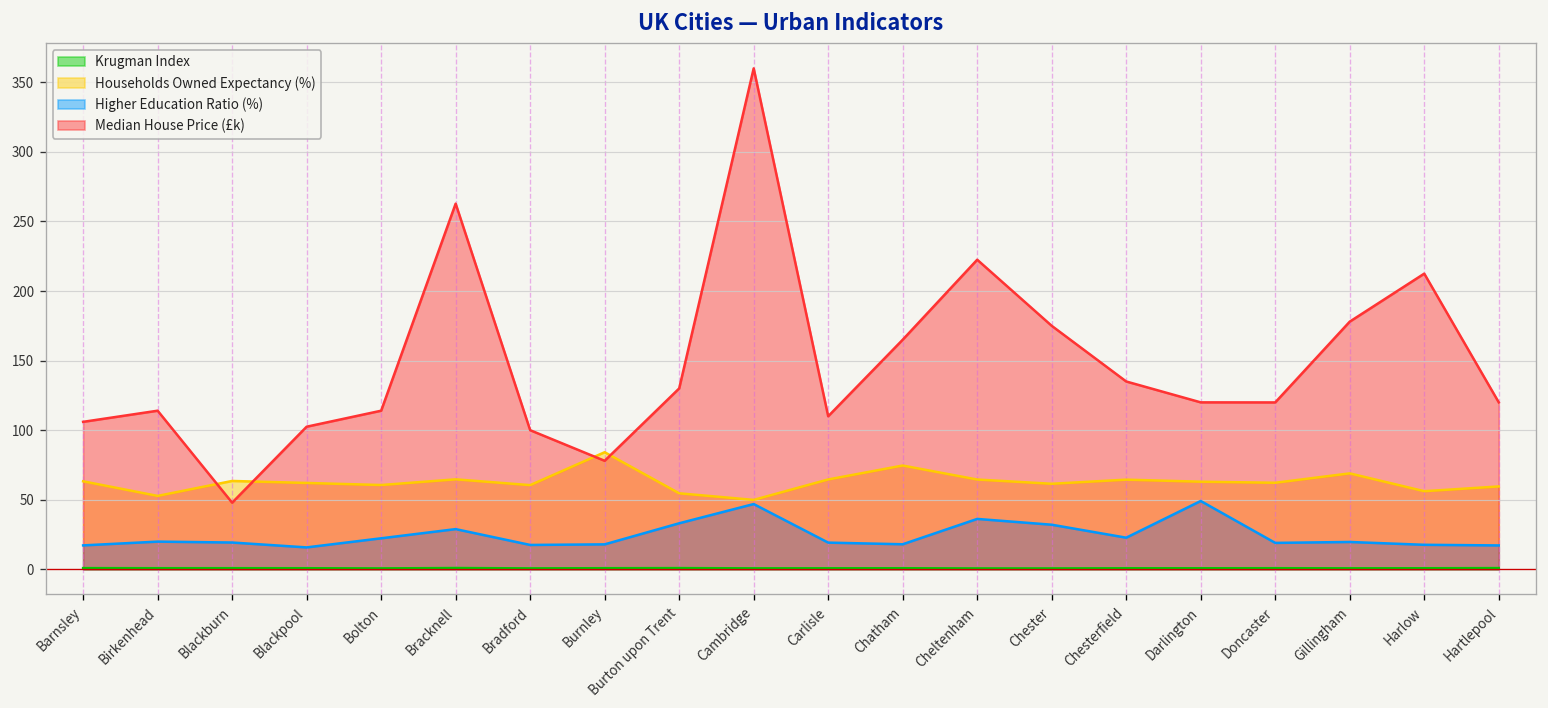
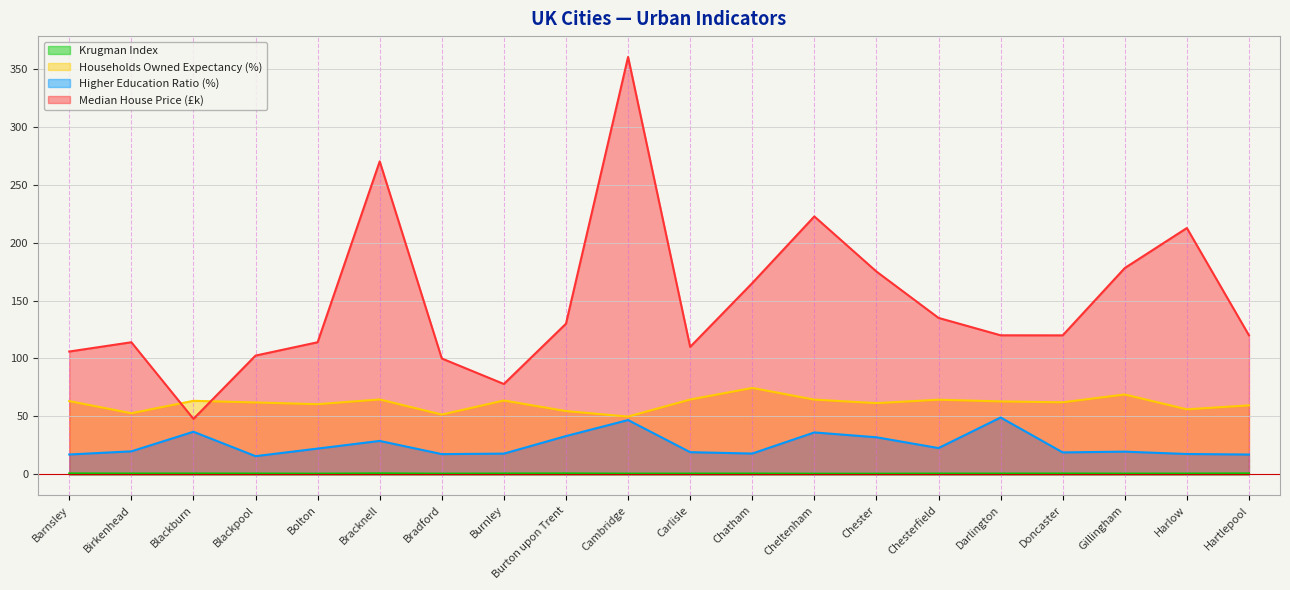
  {
    "Krugman Index": {
      "Barnsley": 1,
      "Birkenhead": 1,
      "Blackburn": 1,
      "Blackpool": 1,
      "Bolton": 1,
      "Bracknell": 1,
      "Bradford": 1,
      "Burnley": 1,
      "Burton upon Trent": 1,
      "Cambridge": 1,
      "Carlisle": 1,
      "Chatham": 1,
      "Cheltenham": 1,
      "Chester": 1,
      "Chesterfield": 1,
      "Darlington": 1,
      "Doncaster": 1,
      "Gillingham": 1,
      "Harlow": 1,
      "Hartlepool": 1
    },
    "Households Owned Expectancy (%)": {
      "Barnsley": 63,
      "Birkenhead": 53,
      "Blackburn": 64,
      "Blackpool": 62,
      "Bolton": 61,
      "Bracknell": 65,
-     "Bradford": 61,
-     "Burnley": 84,
+     "Bradford": 52,
+     "Burnley": 64,
      "Burton upon Trent": 55,
      "Cambridge": 50,
      "Carlisle": 65,
      "Chatham": 75,
      "Cheltenham": 65,
      "Chester": 61,
      "Chesterfield": 64,
      "Darlington": 63,
      "Doncaster": 62,
      "Gillingham": 69,
      "Harlow": 56,
      "Hartlepool": 60
    },
    "Higher Education Ratio (%)": {
      "Barnsley": 17,
      "Birkenhead": 20,
-     "Blackburn": 19,
+     "Blackburn": 37,
      "Blackpool": 16,
      "Bolton": 22,
      "Bracknell": 29,
      "Bradford": 18,
      "Burnley": 18,
      "Burton upon Trent": 33,
      "Cambridge": 47,
      "Carlisle": 19,
      "Chatham": 18,
      "Cheltenham": 36,
      "Chester": 32,
      "Chesterfield": 23,
      "Darlington": 49,
      "Doncaster": 19,
      "Gillingham": 20,
      "Harlow": 18,
      "Hartlepool": 17
    },
    "Median House Price (£k)": {
      "Barnsley": 106,
      "Birkenhead": 114,
      "Blackburn": 48,
      "Blackpool": 103,
      "Bolton": 114,
-     "Bracknell": 263,
+     "Bracknell": 270,
      "Bradford": 100,
      "Burnley": 78,
      "Burton upon Trent": 130,
      "Cambridge": 360,
      "Carlisle": 110,
      "Chatham": 165,
      "Cheltenham": 223,
      "Chester": 175,
      "Chesterfield": 135,
      "Darlington": 120,
      "Doncaster": 120,
      "Gillingham": 178,
      "Harlow": 213,
      "Hartlepool": 120
    }
  }
